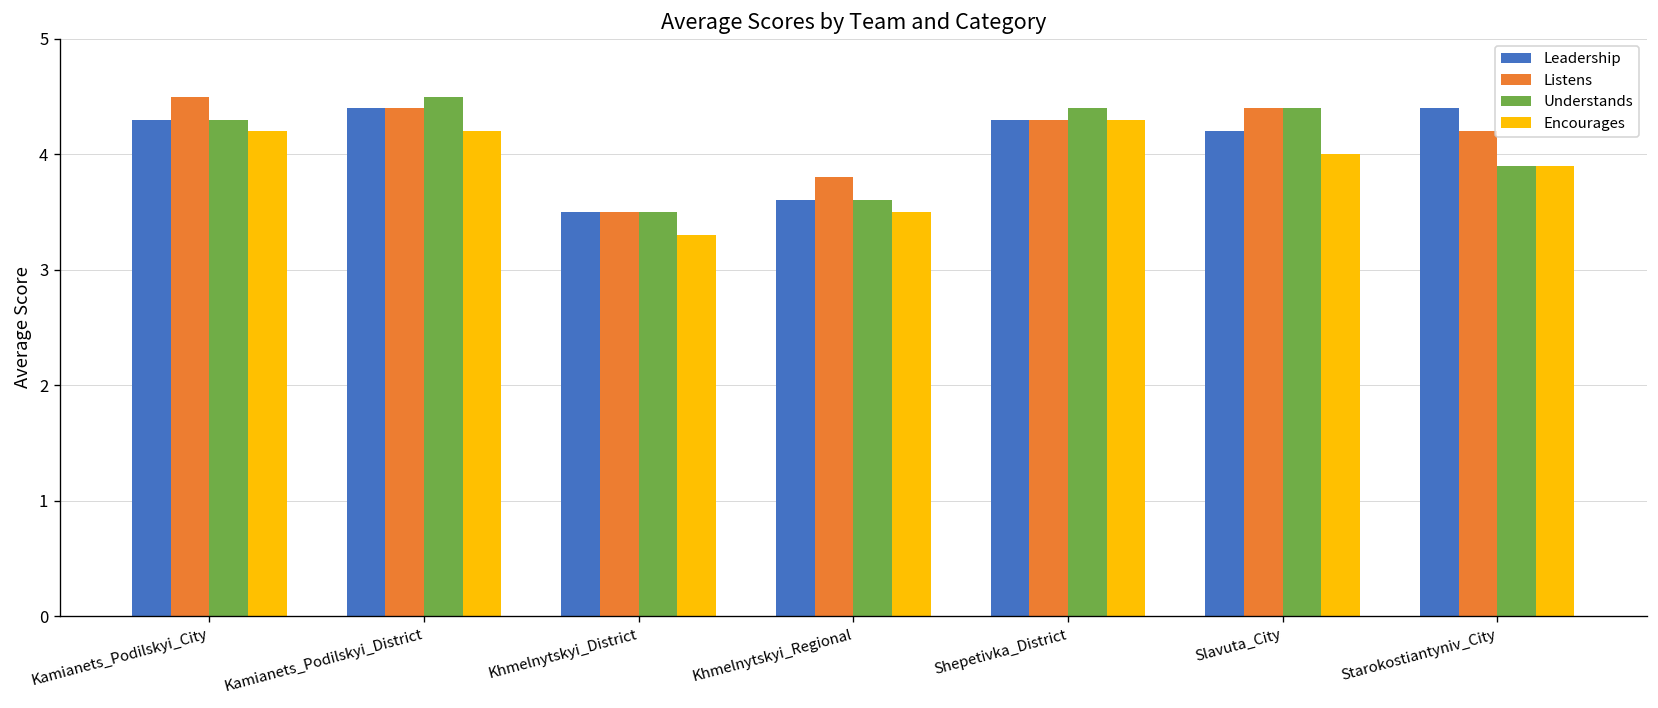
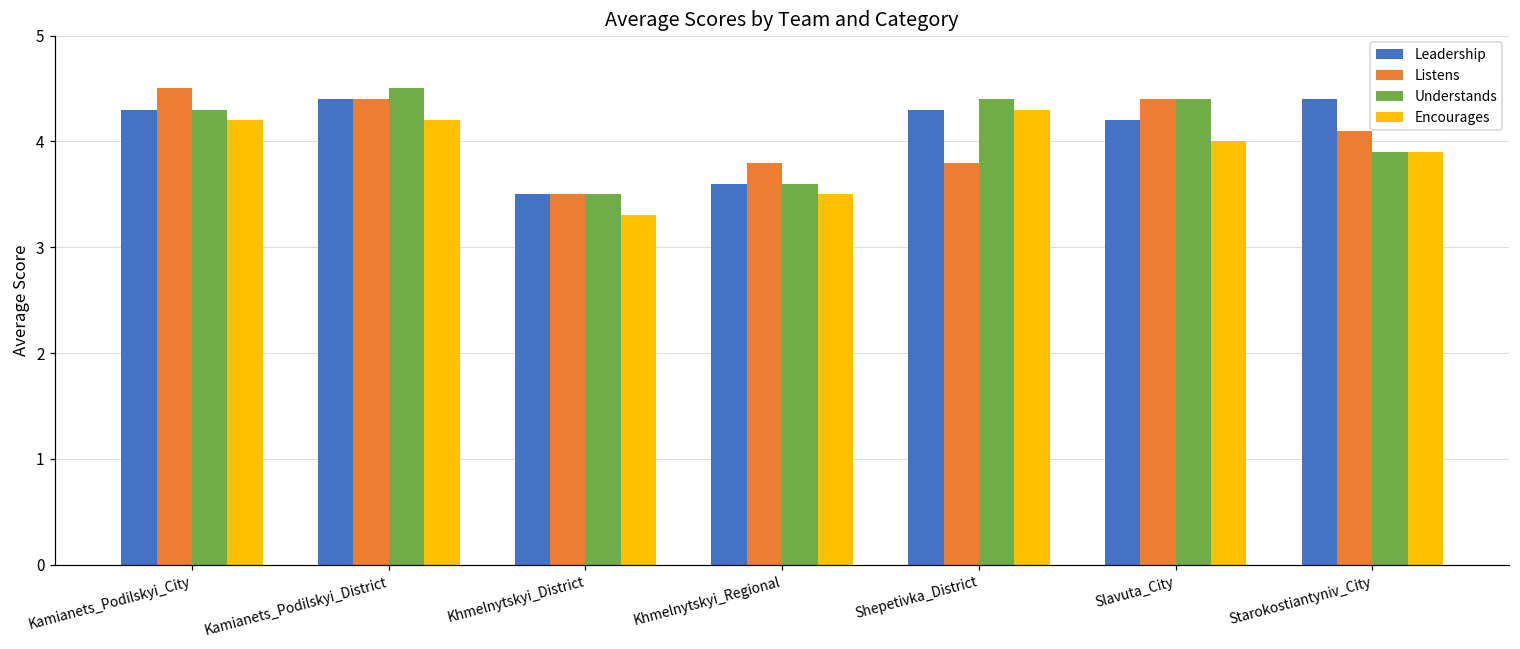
  {
    "Leadership": {
      "Kamianets_Podilskyi_City": 4.3,
      "Kamianets_Podilskyi_District": 4.4,
      "Khmelnytskyi_District": 3.5,
      "Khmelnytskyi_Regional": 3.6,
      "Shepetivka_District": 4.3,
      "Slavuta_City": 4.2,
      "Starokostiantyniv_City": 4.4
    },
    "Listens": {
      "Kamianets_Podilskyi_City": 4.5,
      "Kamianets_Podilskyi_District": 4.4,
      "Khmelnytskyi_District": 3.5,
      "Khmelnytskyi_Regional": 3.8,
-     "Shepetivka_District": 4.3,
+     "Shepetivka_District": 3.8,
      "Slavuta_City": 4.4,
-     "Starokostiantyniv_City": 4.2
+     "Starokostiantyniv_City": 4.1
    },
    "Understands": {
      "Kamianets_Podilskyi_City": 4.3,
      "Kamianets_Podilskyi_District": 4.5,
      "Khmelnytskyi_District": 3.5,
      "Khmelnytskyi_Regional": 3.6,
      "Shepetivka_District": 4.4,
      "Slavuta_City": 4.4,
      "Starokostiantyniv_City": 3.9
    },
    "Encourages": {
      "Kamianets_Podilskyi_City": 4.2,
      "Kamianets_Podilskyi_District": 4.2,
      "Khmelnytskyi_District": 3.3,
      "Khmelnytskyi_Regional": 3.5,
      "Shepetivka_District": 4.3,
      "Slavuta_City": 4.0,
      "Starokostiantyniv_City": 3.9
    }
  }
